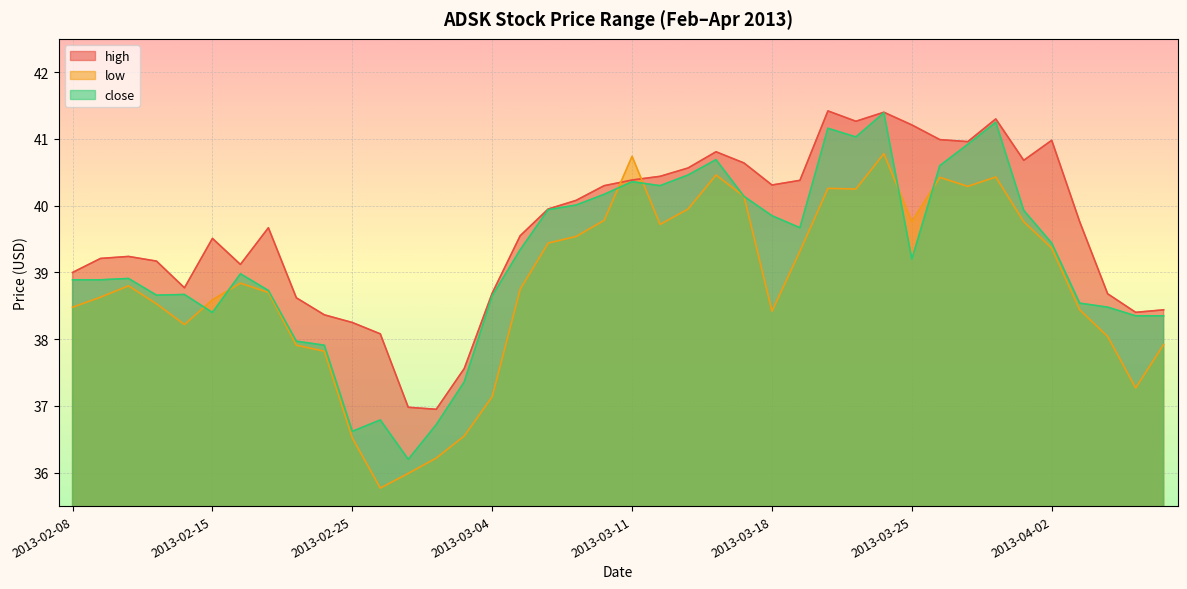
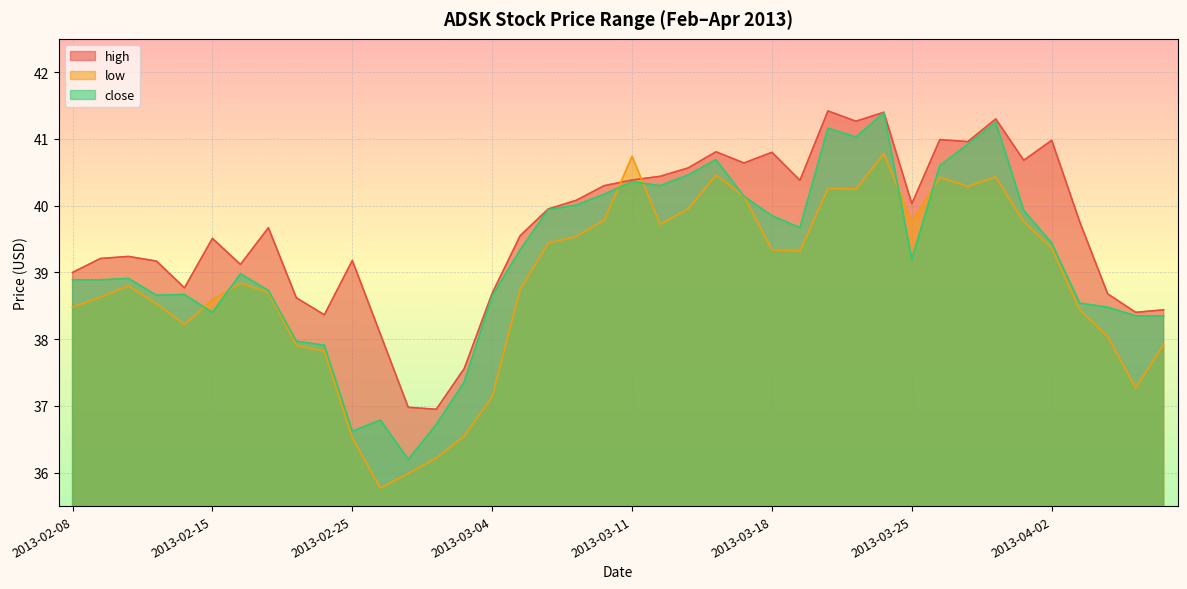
  {
    "high": {
      "2013-02-08": 39.0,
      "2013-02-15": 39.5,
-     "2013-02-25": 38.3,
+     "2013-02-25": 39.2,
      "2013-03-04": 38.7,
-     "2013-03-18": 40.3,
-     "2013-03-25": 41.2,
+     "2013-03-18": 40.8,
+     "2013-03-25": 40.0,
      "2013-04-02": 41.0
    },
    "low": {
      "2013-02-08": 38.5,
      "2013-02-15": 38.6,
      "2013-02-25": 36.5,
      "2013-03-04": 37.1,
      "2013-03-11": 40.7,
-     "2013-03-18": 38.4,
+     "2013-03-18": 39.3,
      "2013-03-25": 39.8,
      "2013-04-02": 39.4
    },
    "close": {
      "2013-02-08": 38.9,
      "2013-02-15": 38.4,
      "2013-02-25": 36.6,
      "2013-03-04": 38.7,
      "2013-03-18": 39.9,
      "2013-03-25": 39.2,
      "2013-04-02": 39.4
    }
  }
